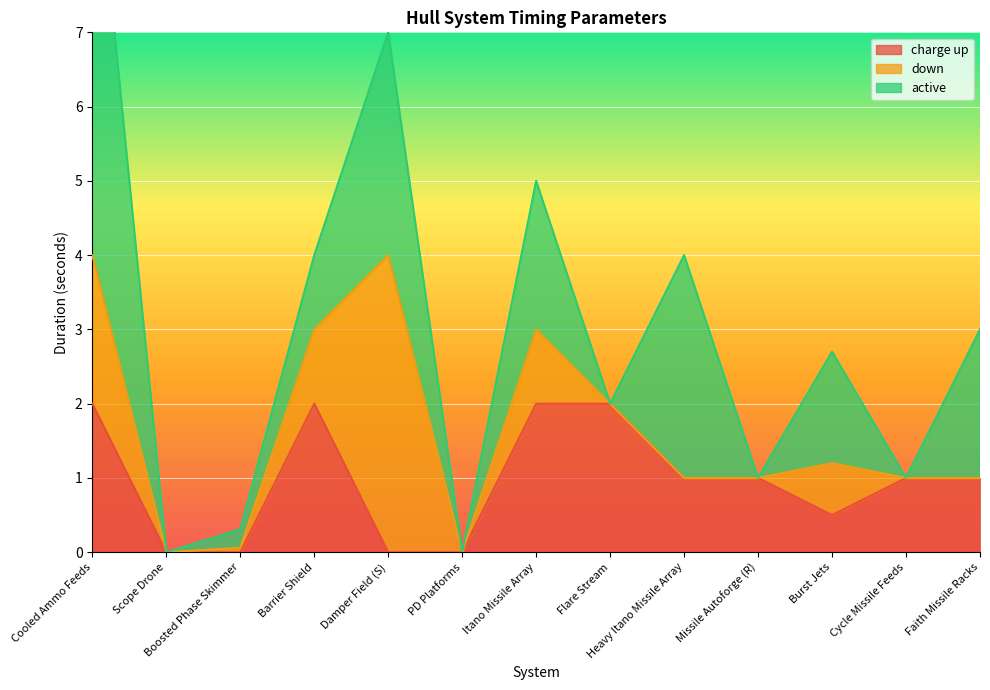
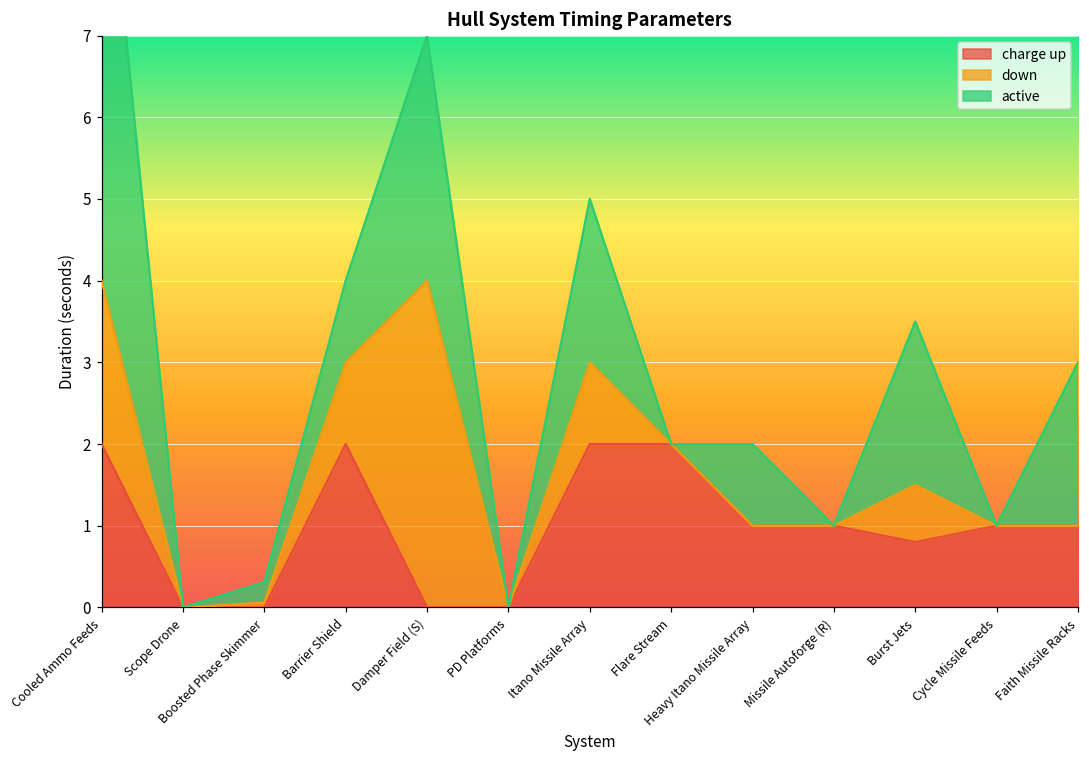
  {
    "charge up": {
      "Cooled Ammo Feeds": 2.0,
      "Boosted Phase Skimmer": 0.0,
      "Barrier Shield": 2.0,
      "Damper Field (S)": 0.0,
      "Itano Missile Array": 2.0,
-     "Burst Jets": 0.5
+     "Burst Jets": 0.8
    },
    "down": {
      "Cooled Ammo Feeds": 2.0,
      "Boosted Phase Skimmer": 0.1,
      "Barrier Shield": 1.0,
      "Damper Field (S)": 4.0,
      "Itano Missile Array": 1.0,
      "Burst Jets": 0.7
    },
    "active": {
      "Boosted Phase Skimmer": 0.3,
      "Barrier Shield": 1.0,
      "Damper Field (S)": 3.0,
      "Itano Missile Array": 2.0,
-     "Heavy Itano Missile Array": 3,
-     "Burst Jets": 1.5,
+     "Heavy Itano Missile Array": 1,
+     "Burst Jets": 2.0,
      "Faith Missile Racks": 2.0
    }
  }
